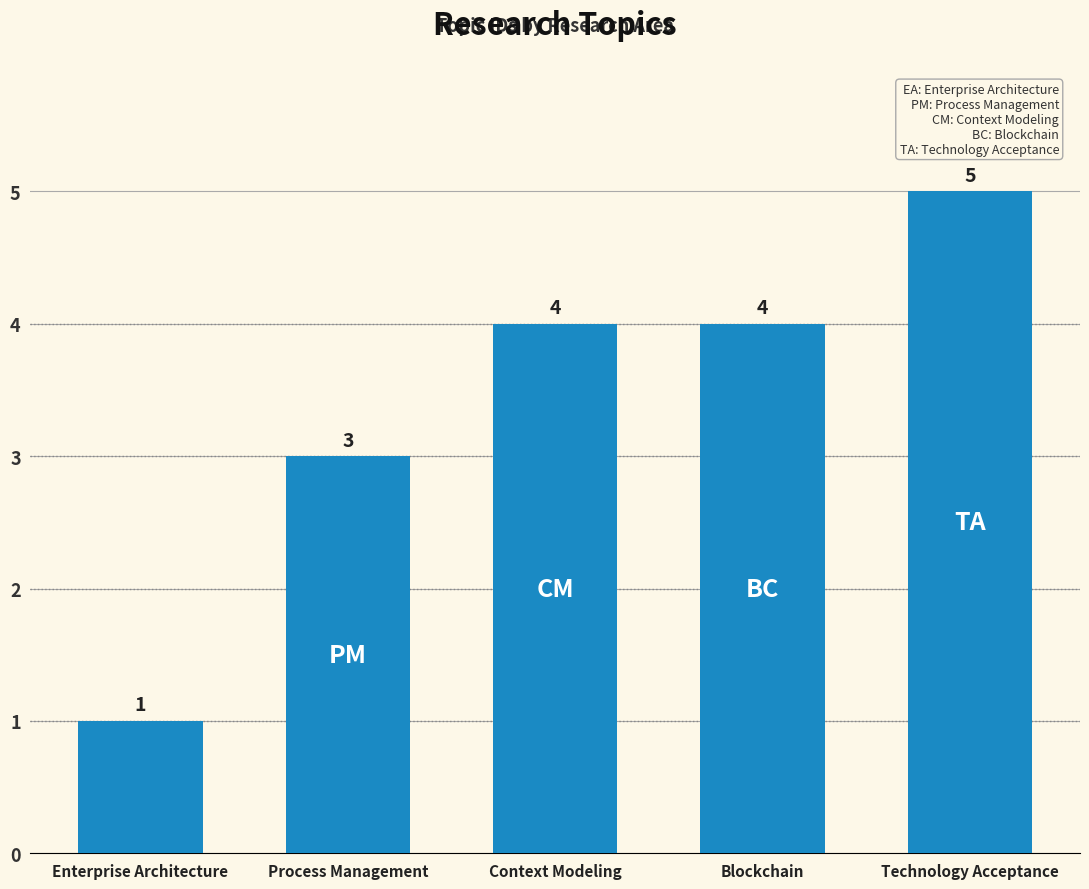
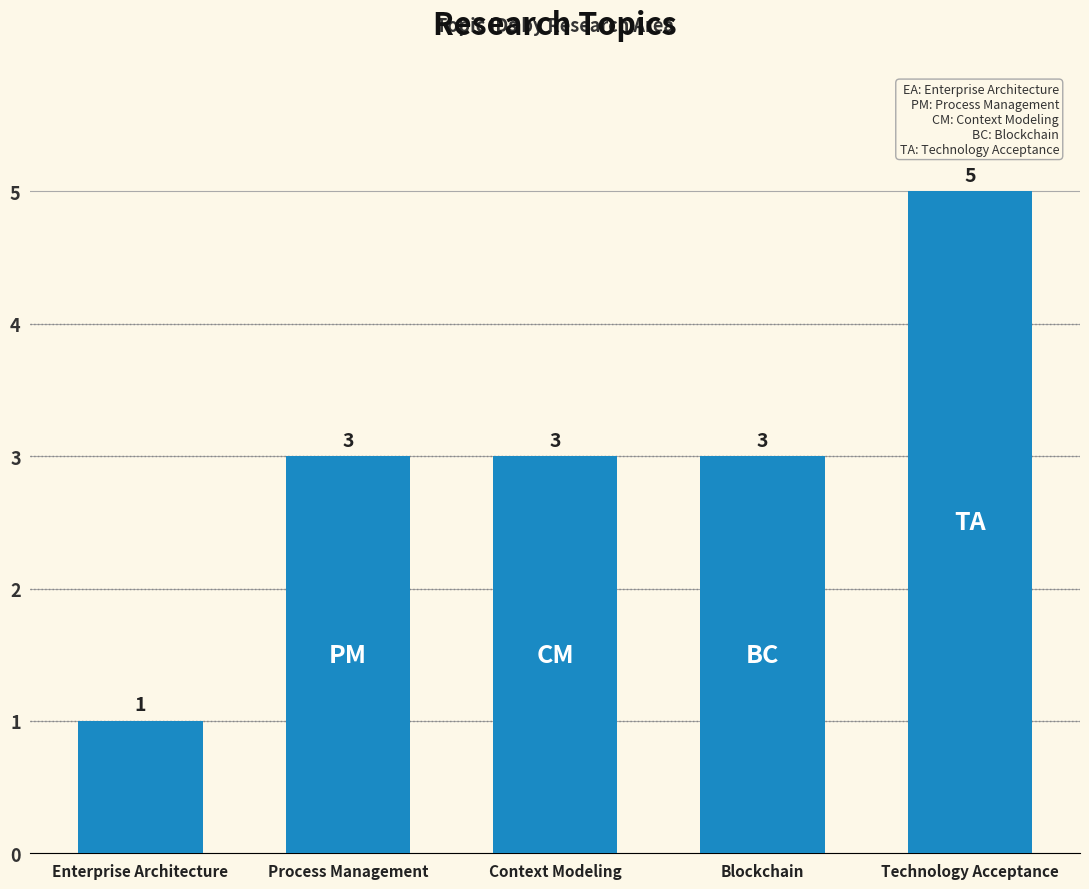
  {
    "Enterprise Architecture": 1,
    "Process Management": 3,
-   "Context Modeling": 4,
-   "Blockchain": 4,
+   "Context Modeling": 3,
+   "Blockchain": 3,
    "Technology Acceptance": 5
  }
